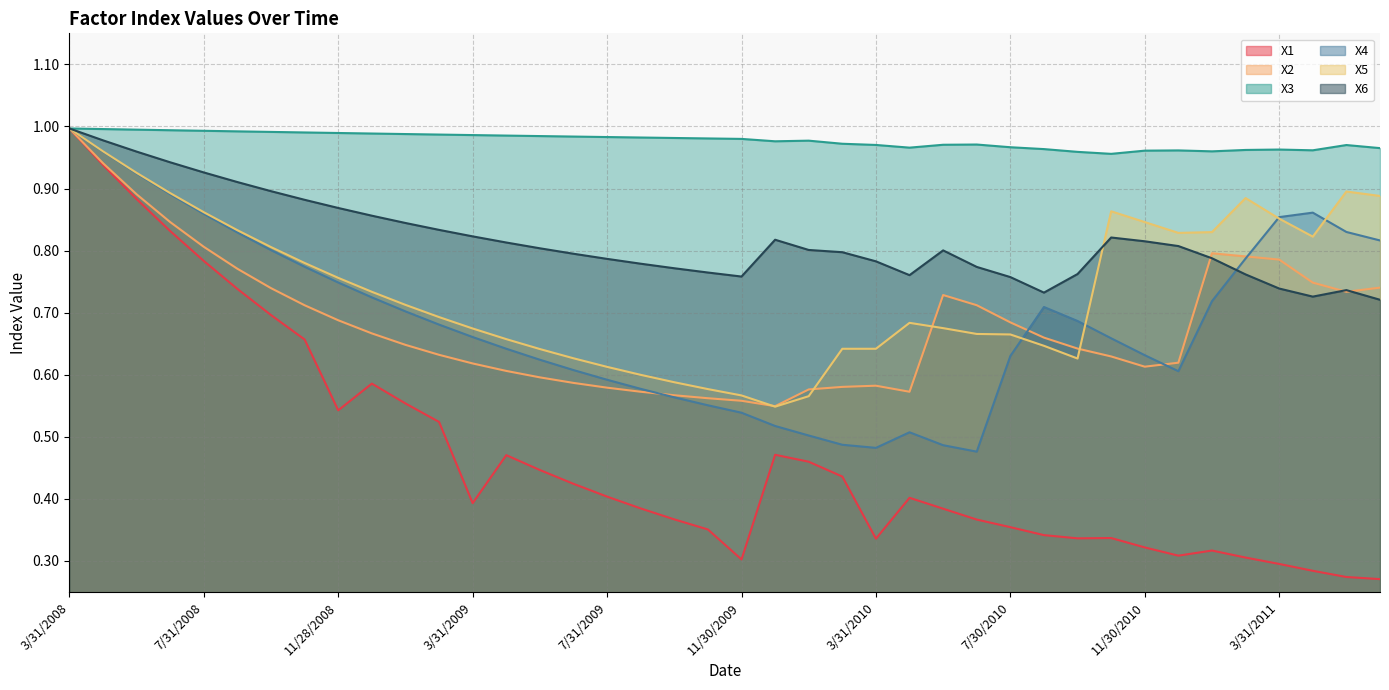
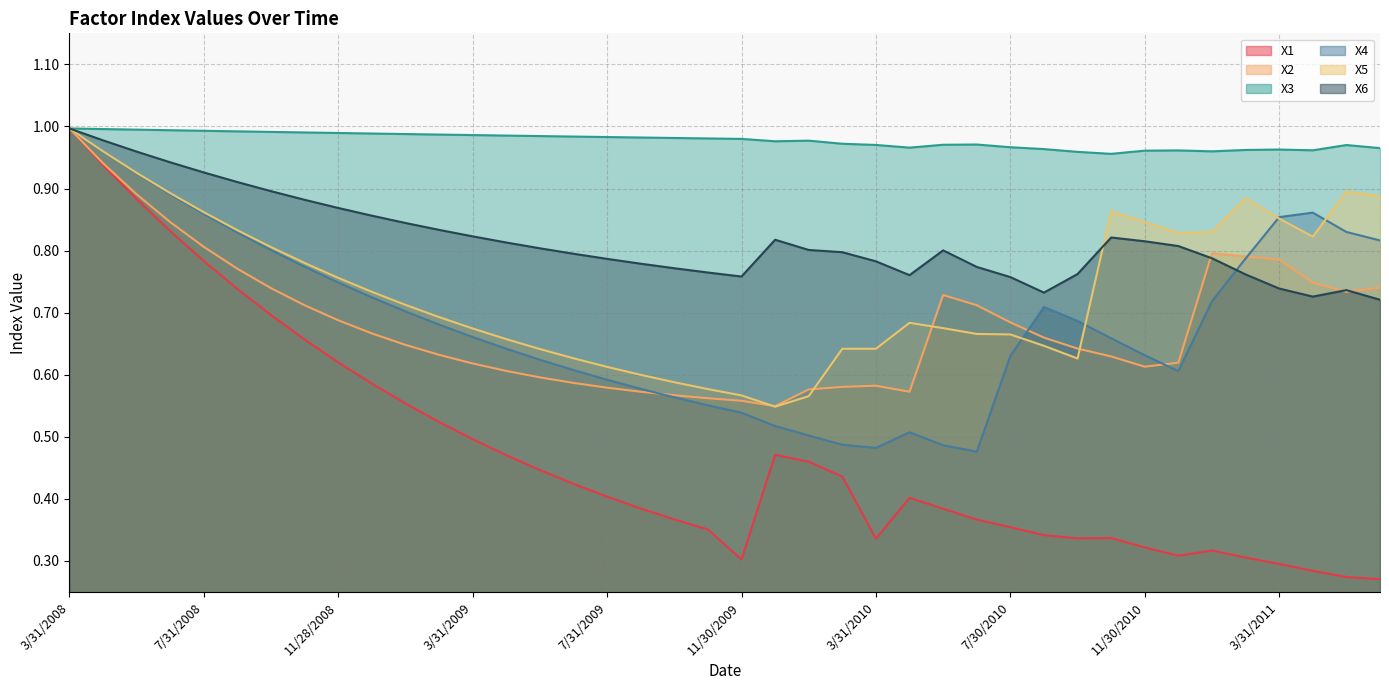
  {
    "X1": {
      "7/31/2008": 0.78,
-     "11/28/2008": 0.54,
-     "3/31/2009": 0.39,
+     "11/28/2008": 0.62,
+     "3/31/2009": 0.50,
      "7/31/2009": 0.40,
      "11/30/2009": 0.30,
      "3/31/2010": 0.34,
      "7/30/2010": 0.35,
      "11/30/2010": 0.32,
      "3/31/2011": 0.30
    }
  }
